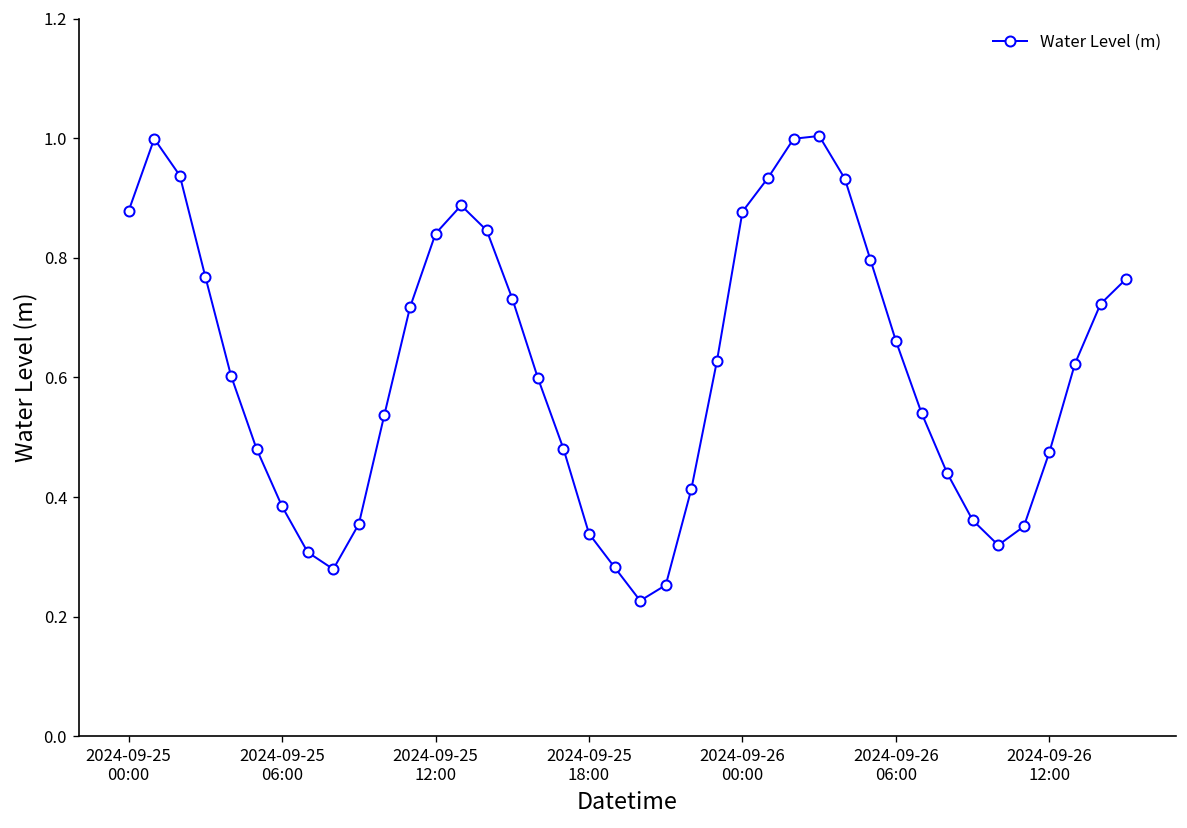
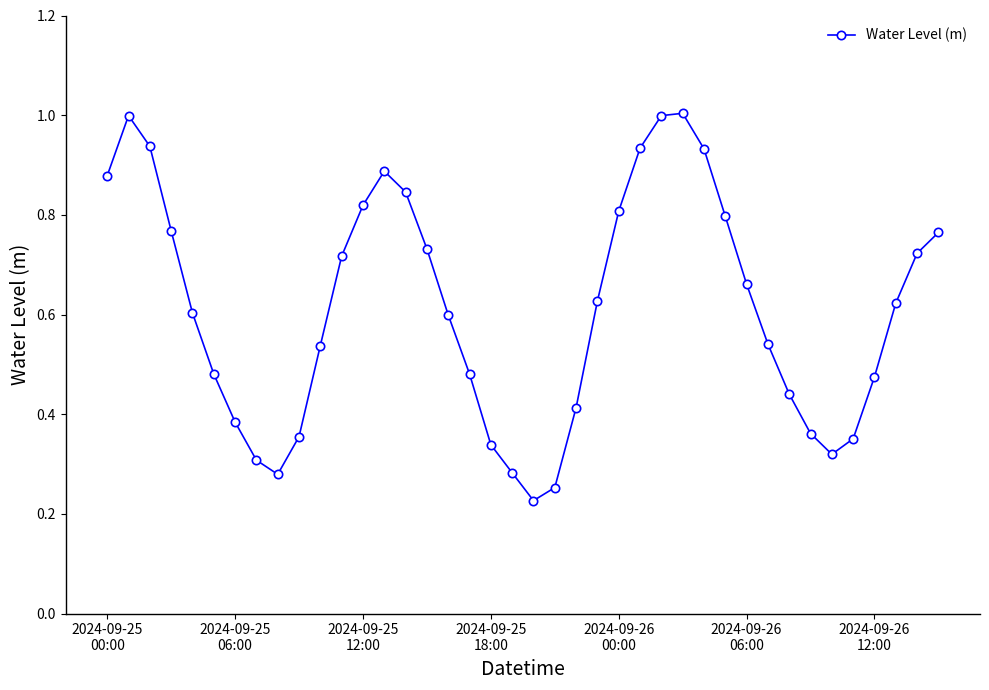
  {
    "2024-09-25 00:00": 0.88,
    "2024-09-25 06:00": 0.38,
-   "2024-09-25 12:00": 0.84,
+   "2024-09-25 12:00": 0.82,
    "2024-09-25 18:00": 0.34,
-   "2024-09-26 00:00": 0.88,
+   "2024-09-26 00:00": 0.81,
    "2024-09-26 06:00": 0.66,
    "2024-09-26 12:00": 0.48
  }
